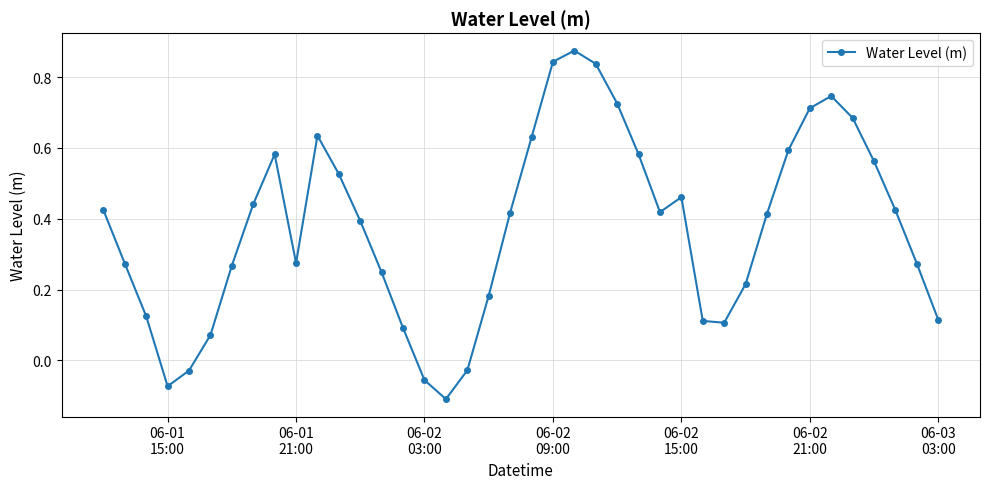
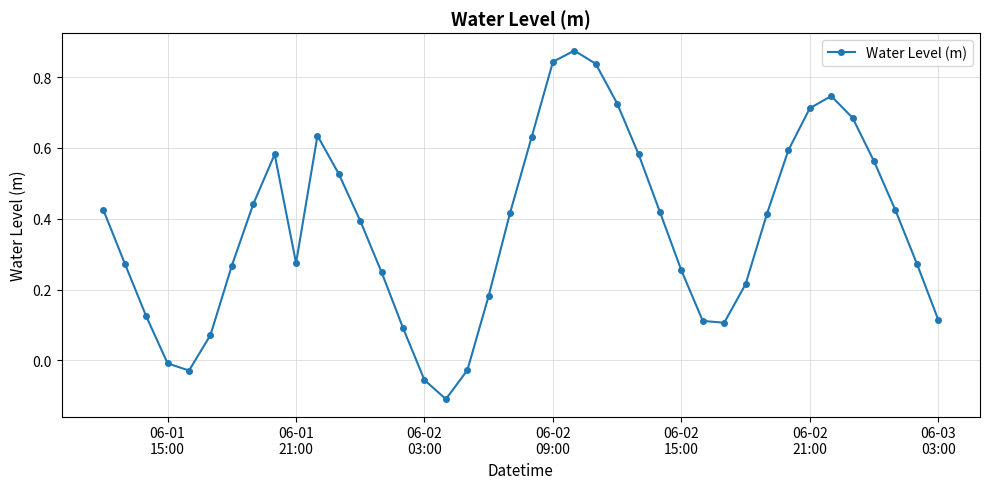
  {
-   "06-01 15:00": -0.07,
+   "06-01 15:00": -0.01,
    "06-01 21:00": 0.28,
    "06-02 03:00": -0.06,
    "06-02 09:00": 0.84,
-   "06-02 15:00": 0.46,
+   "06-02 15:00": 0.25,
    "06-02 21:00": 0.71,
    "06-03 03:00": 0.11
  }
